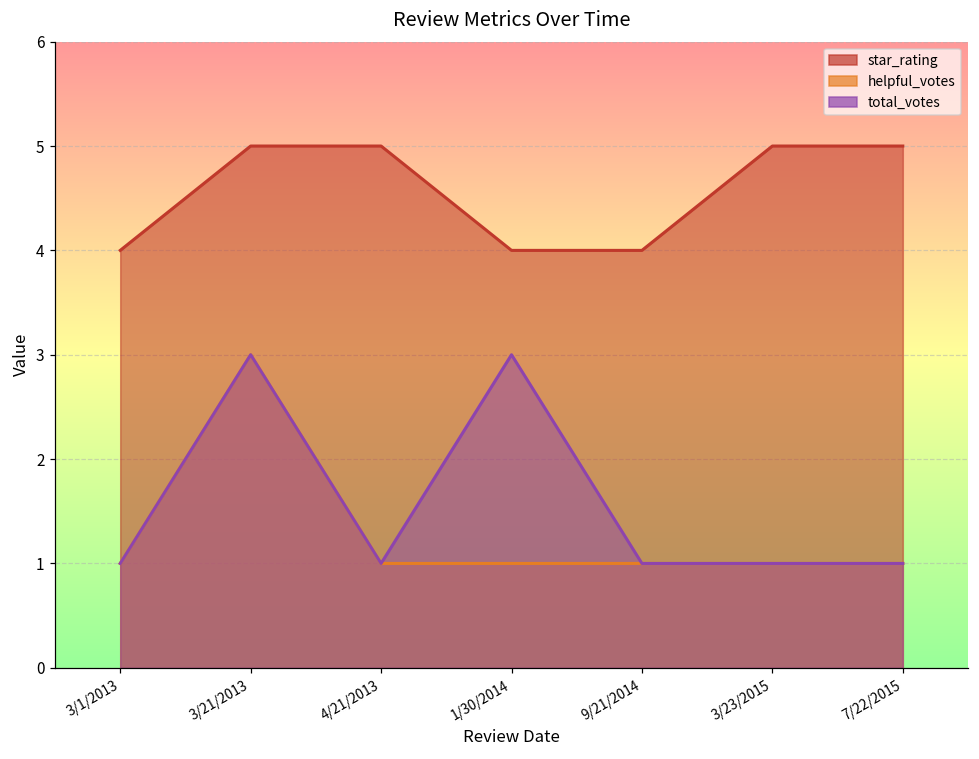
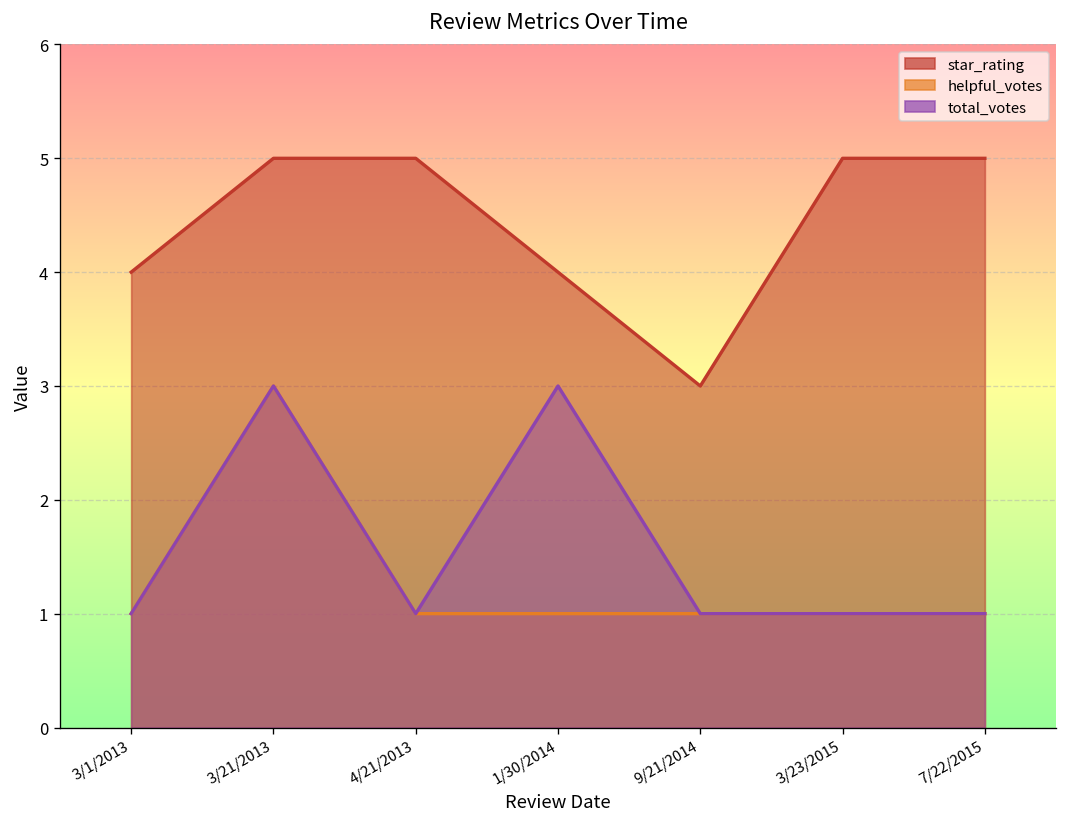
  {
    "star_rating": {
      "3/1/2013": 4,
      "3/21/2013": 5,
      "4/21/2013": 5,
      "1/30/2014": 4,
-     "9/21/2014": 4,
+     "9/21/2014": 3,
      "3/23/2015": 5,
      "7/22/2015": 5
    },
    "helpful_votes": {
      "1/30/2014": 1
    },
    "total_votes": {
      "1/30/2014": 3
    }
  }
